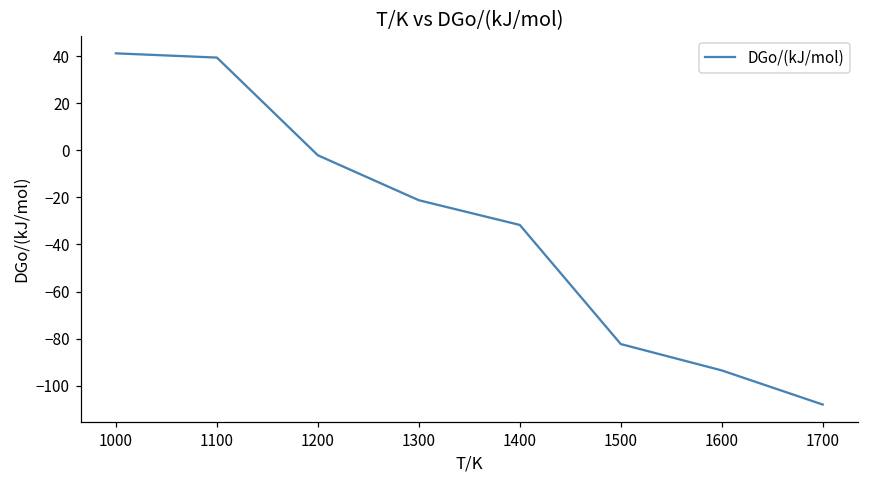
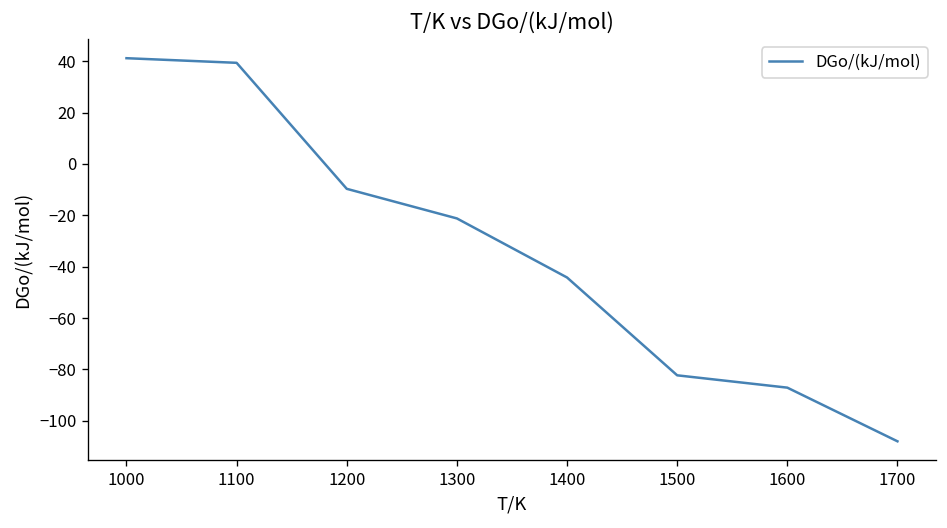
  {
    "1000": 41,
    "1100": 39,
-   "1200": -2,
+   "1200": -10,
    "1300": -21,
-   "1400": -32,
+   "1400": -44,
    "1500": -82,
-   "1600": -94,
+   "1600": -87,
    "1700": -108
  }
